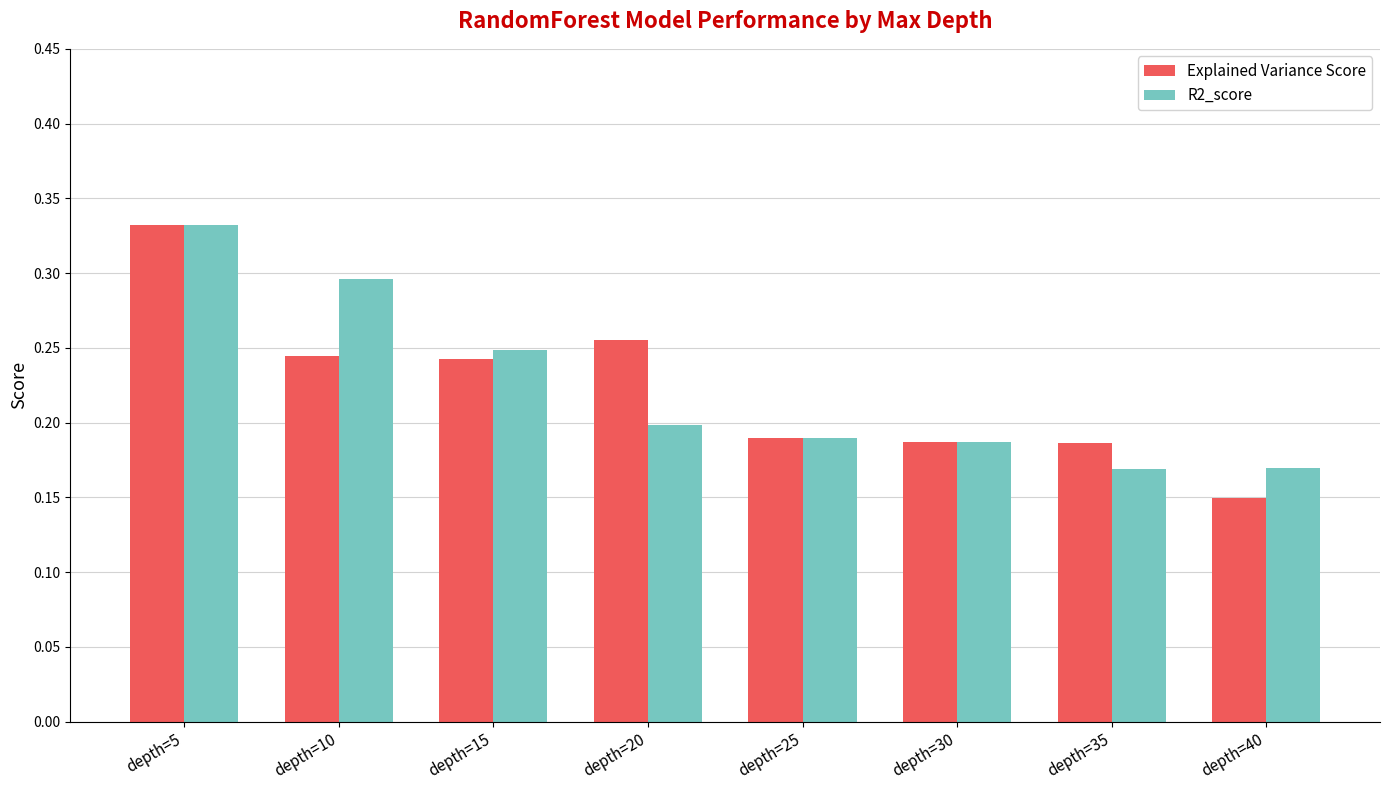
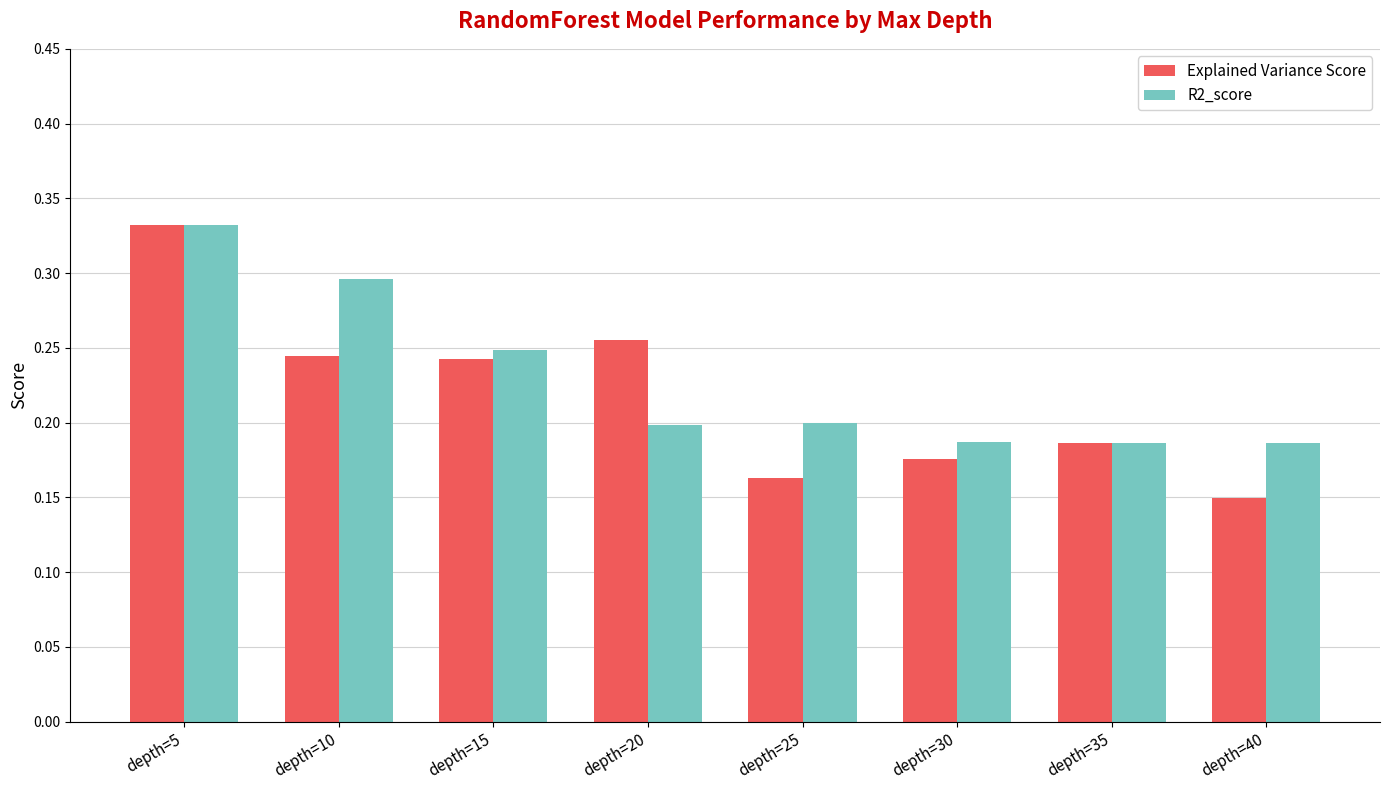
  {
    "Explained Variance Score": {
      "depth=5": 0.332,
      "depth=10": 0.245,
      "depth=15": 0.243,
      "depth=20": 0.255,
-     "depth=25": 0.189,
-     "depth=30": 0.187,
+     "depth=25": 0.163,
+     "depth=30": 0.176,
      "depth=35": 0.187,
      "depth=40": 0.149
    },
    "R2_score": {
      "depth=5": 0.332,
      "depth=10": 0.296,
      "depth=15": 0.249,
      "depth=20": 0.198,
-     "depth=25": 0.189,
+     "depth=25": 0.200,
      "depth=30": 0.187,
-     "depth=35": 0.169,
-     "depth=40": 0.169
+     "depth=35": 0.187,
+     "depth=40": 0.186
    }
  }
